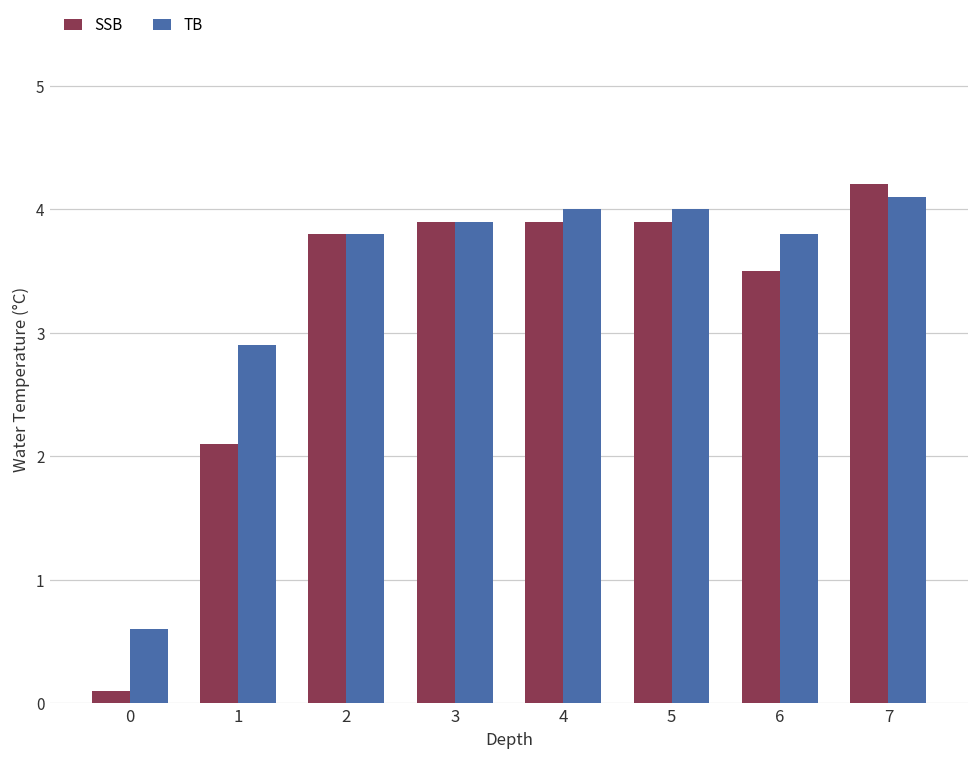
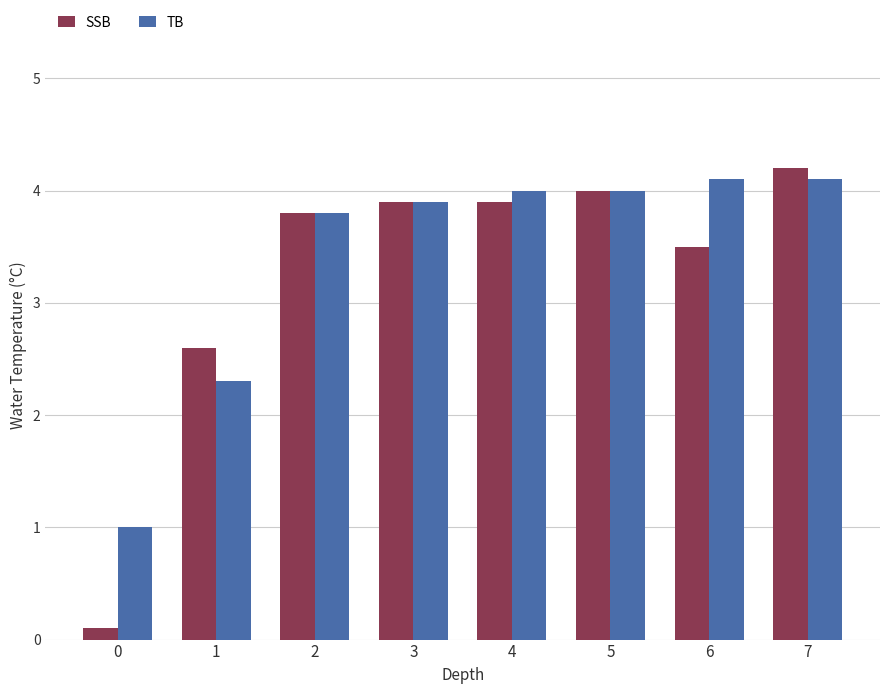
  {
    "SSB": {
      "0": 0.1,
-     "1": 2.1,
+     "1": 2.6,
      "2": 3.8,
      "3": 3.9,
      "4": 3.9,
-     "5": 3.9,
+     "5": 4.0,
      "6": 3.5,
      "7": 4.2
    },
    "TB": {
-     "0": 0.6,
-     "1": 2.9,
+     "0": 1.0,
+     "1": 2.3,
      "2": 3.8,
      "3": 3.9,
      "4": 4.0,
      "5": 4.0,
-     "6": 3.8,
+     "6": 4.1,
      "7": 4.1
    }
  }
